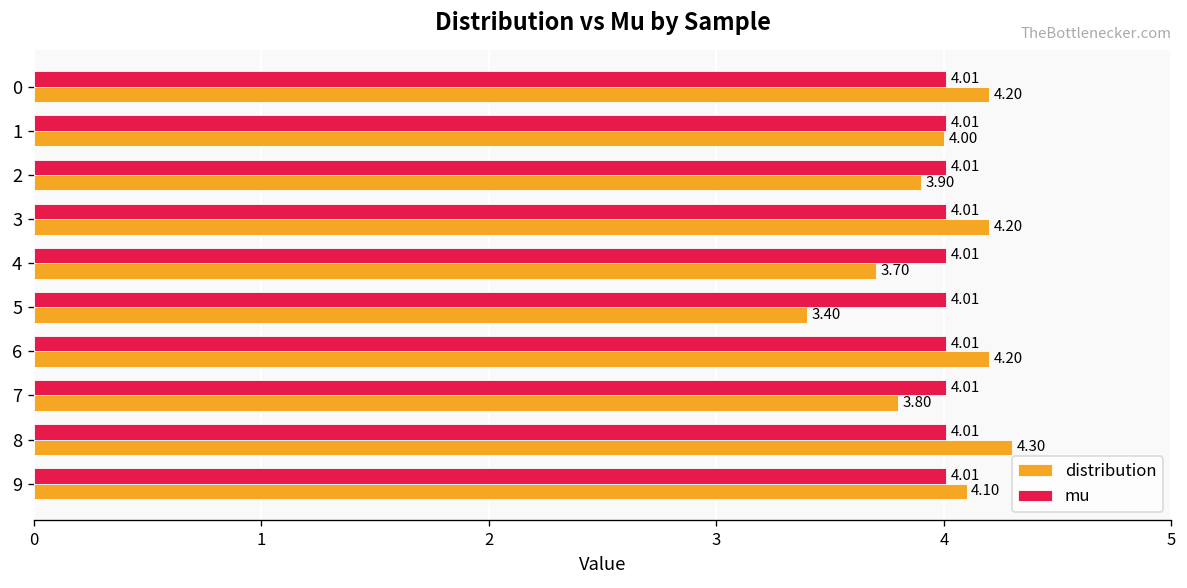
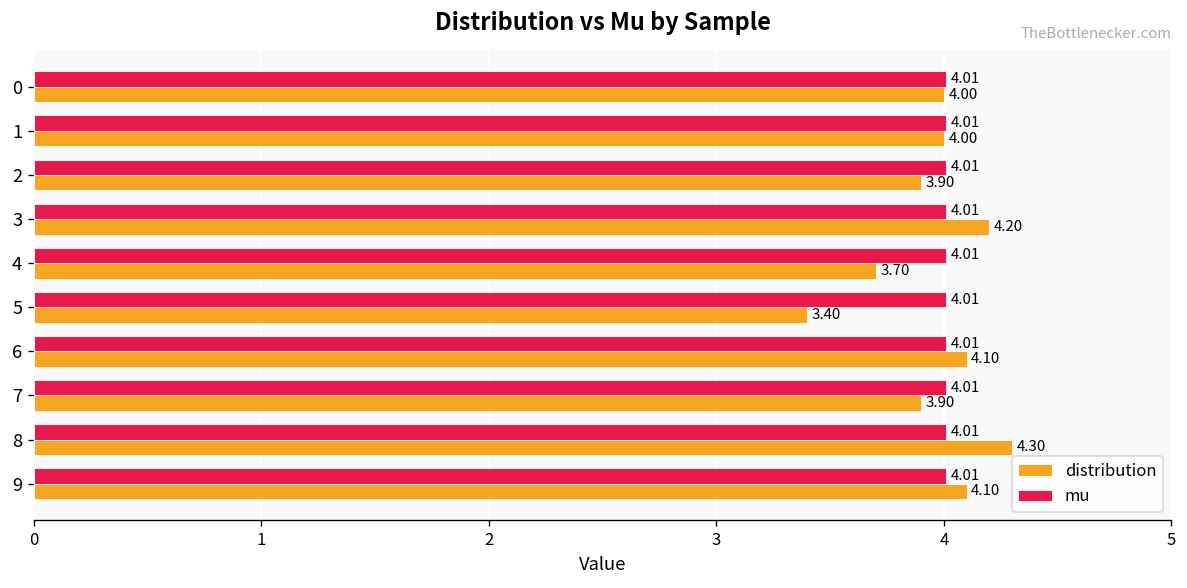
  {
    "distribution": {
-     "0": 4.20,
+     "0": 4.00,
      "1": 4.00,
      "2": 3.90,
      "3": 4.20,
      "4": 3.70,
      "5": 3.40,
-     "6": 4.20,
-     "7": 3.80,
+     "6": 4.10,
+     "7": 3.90,
      "8": 4.30,
      "9": 4.10
    },
    "mu": {
      "0": 4.01,
      "1": 4.01,
      "2": 4.01,
      "3": 4.01,
      "4": 4.01,
      "5": 4.01,
      "6": 4.01,
      "7": 4.01,
      "8": 4.01,
      "9": 4.01
    }
  }
